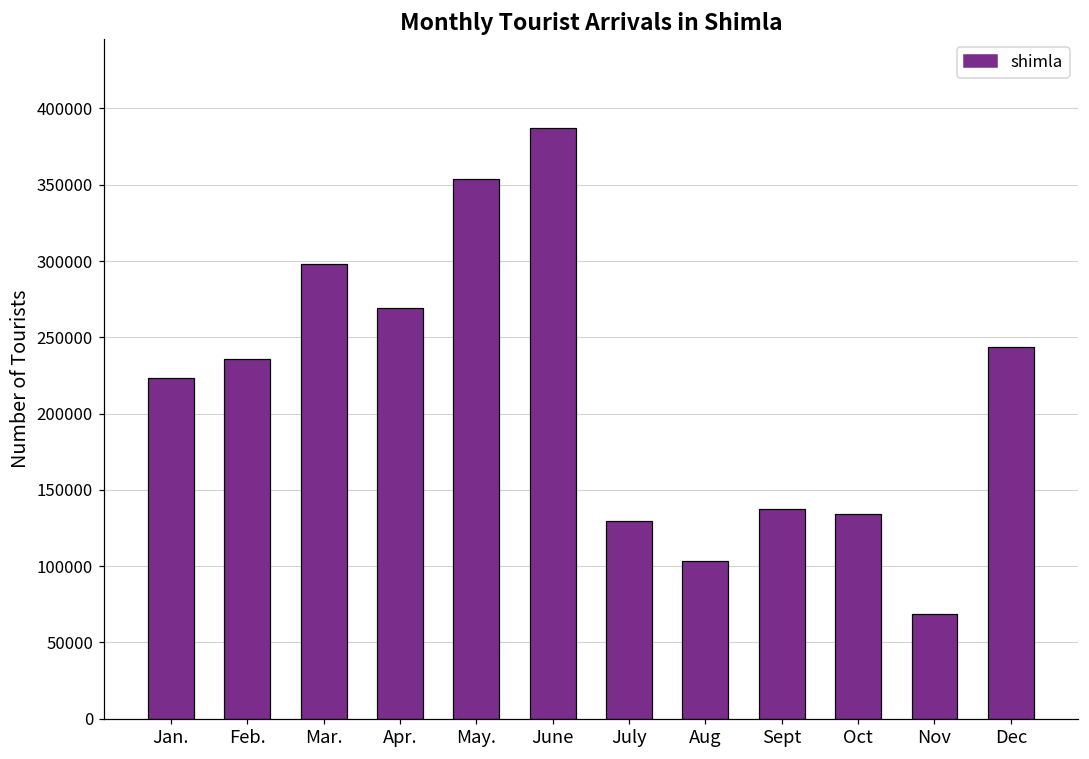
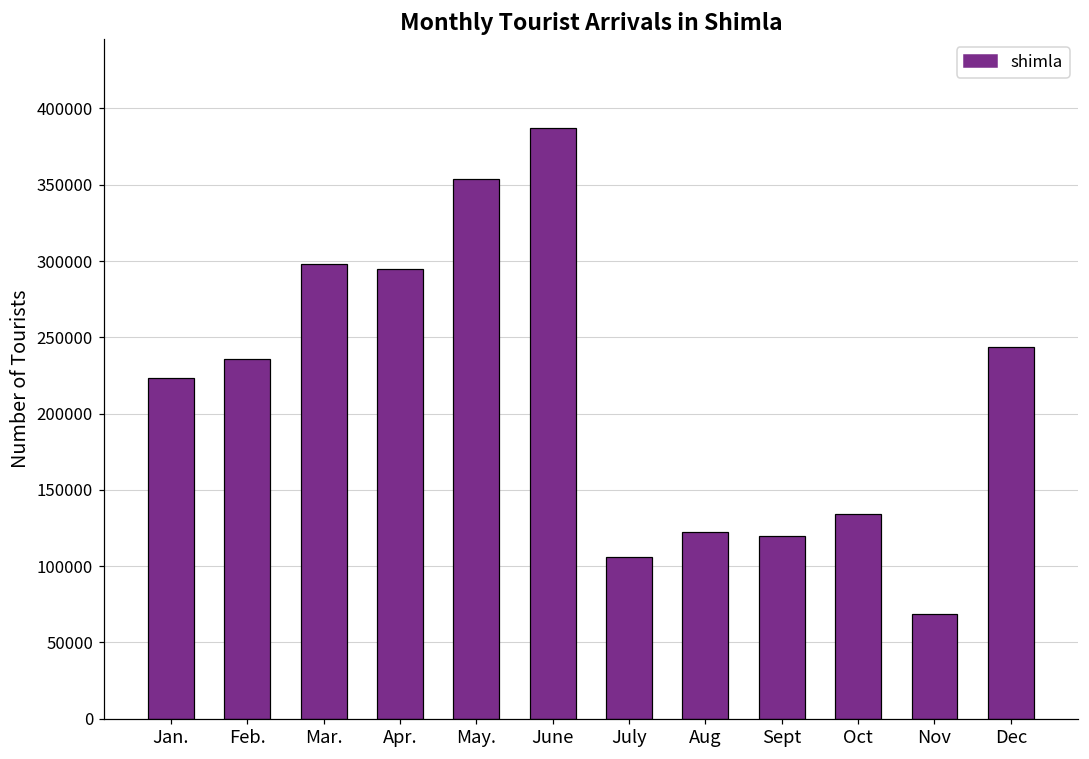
  {
    "Jan.": 223000,
    "Feb.": 236000,
    "Mar.": 298000,
-   "Apr.": 269000,
+   "Apr.": 294000,
    "May.": 354000,
    "June": 388000,
-   "July": 129000,
-   "Aug": 104000,
-   "Sept": 137000,
+   "July": 106000,
+   "Aug": 122000,
+   "Sept": 120000,
    "Oct": 134000,
    "Nov": 69000,
    "Dec": 244000
  }
